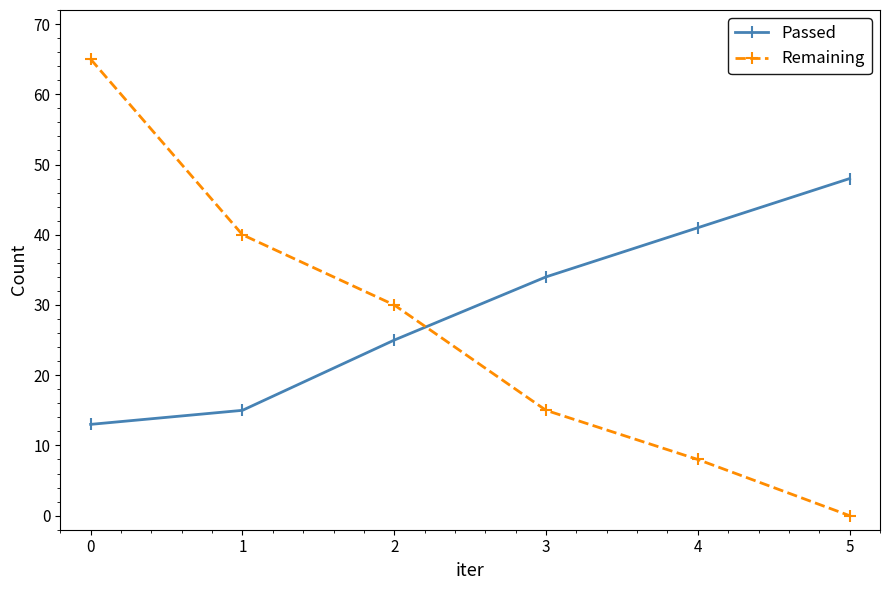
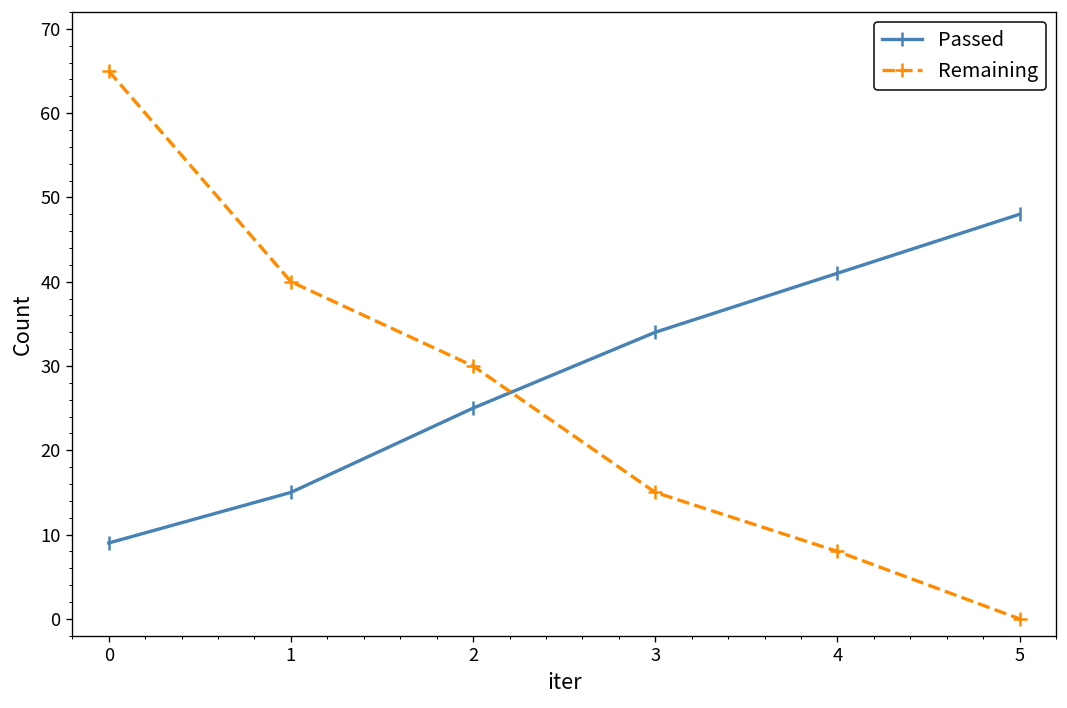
  {
    "Passed": {
-     "0": 13,
+     "0": 9,
      "1": 15,
      "2": 25,
      "3": 34,
      "4": 41,
      "5": 48
    },
    "Remaining": {
      "0": 65,
      "1": 40,
      "2": 30,
      "3": 15,
      "4": 8,
      "5": 0
    }
  }
